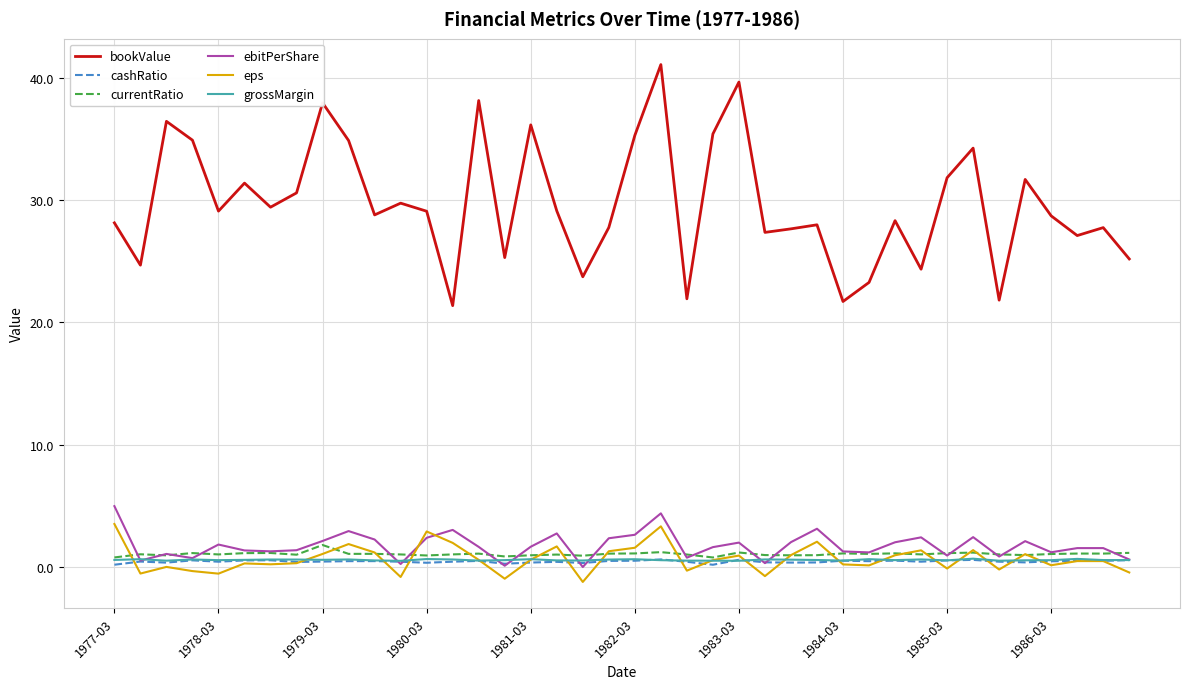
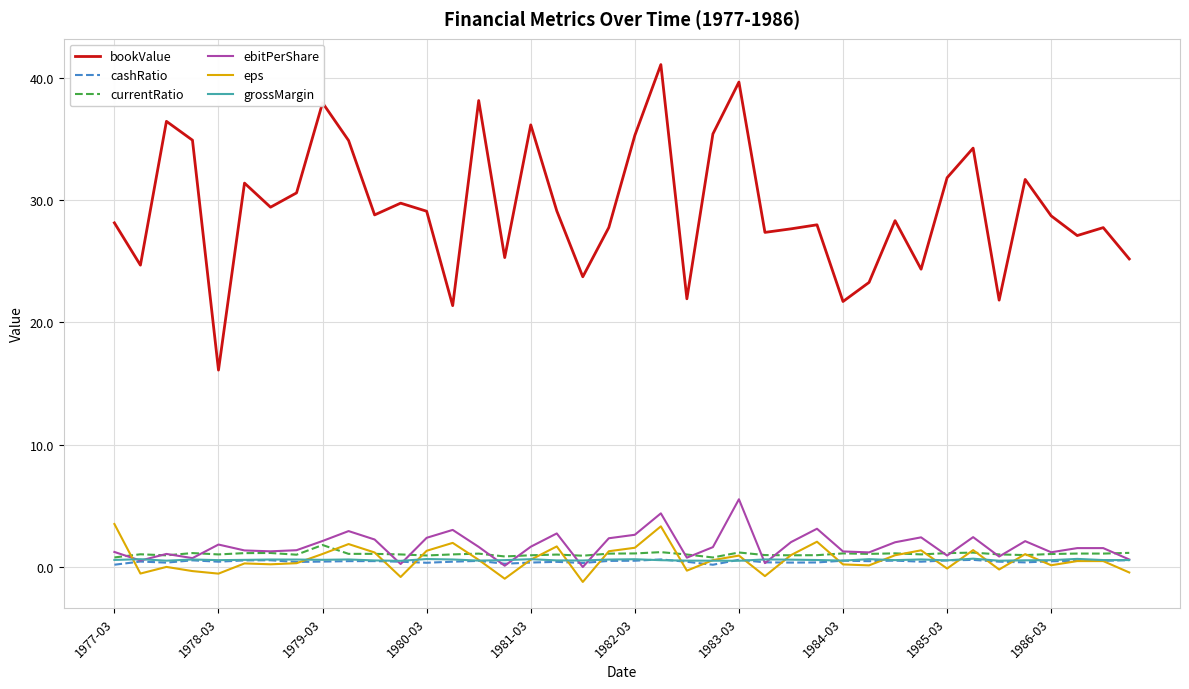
  {
    "bookValue": {
      "1977-03": 28.1,
-     "1978-03": 29.1,
+     "1978-03": 16.1,
      "1980-03": 29.1,
      "1981-03": 36.2,
      "1982-03": 35.3,
      "1983-03": 39.7,
      "1984-03": 21.7,
      "1985-03": 31.8,
      "1986-03": 28.7
    },
    "currentRatio": {
      "1978-03": 1.0,
      "1979-03": 1.8,
      "1980-03": 0.9,
      "1981-03": 1.0,
      "1982-03": 1.1,
      "1983-03": 1.2
    },
    "ebitPerShare": {
-     "1977-03": 5.0,
+     "1977-03": 1.2,
      "1978-03": 1.8,
      "1979-03": 2.1,
      "1980-03": 2.4,
      "1981-03": 1.7,
      "1982-03": 2.6,
-     "1983-03": 2.0
+     "1983-03": 5.5
    },
    "eps": {
      "1977-03": 3.5,
      "1978-03": -0.5,
      "1979-03": 1.1,
-     "1980-03": 2.9,
+     "1980-03": 1.3,
      "1982-03": 1.6,
      "1983-03": 0.9,
      "1984-03": 0.2,
      "1985-03": -0.1,
      "1986-03": 0.1
    }
  }
